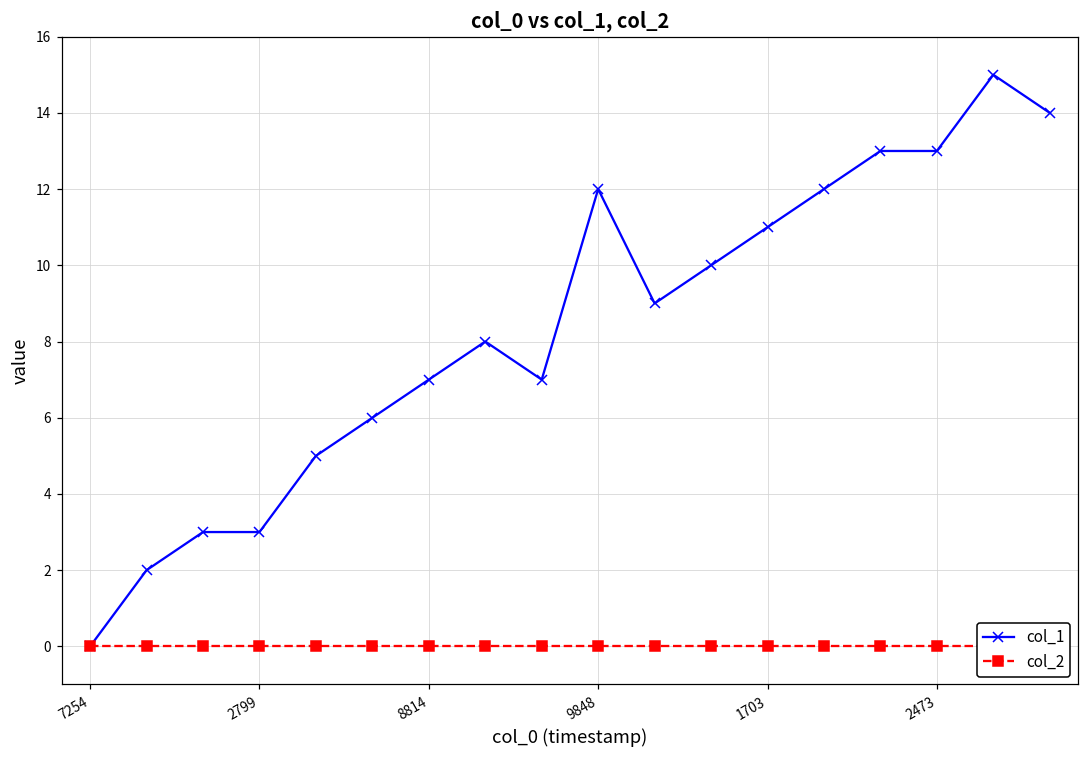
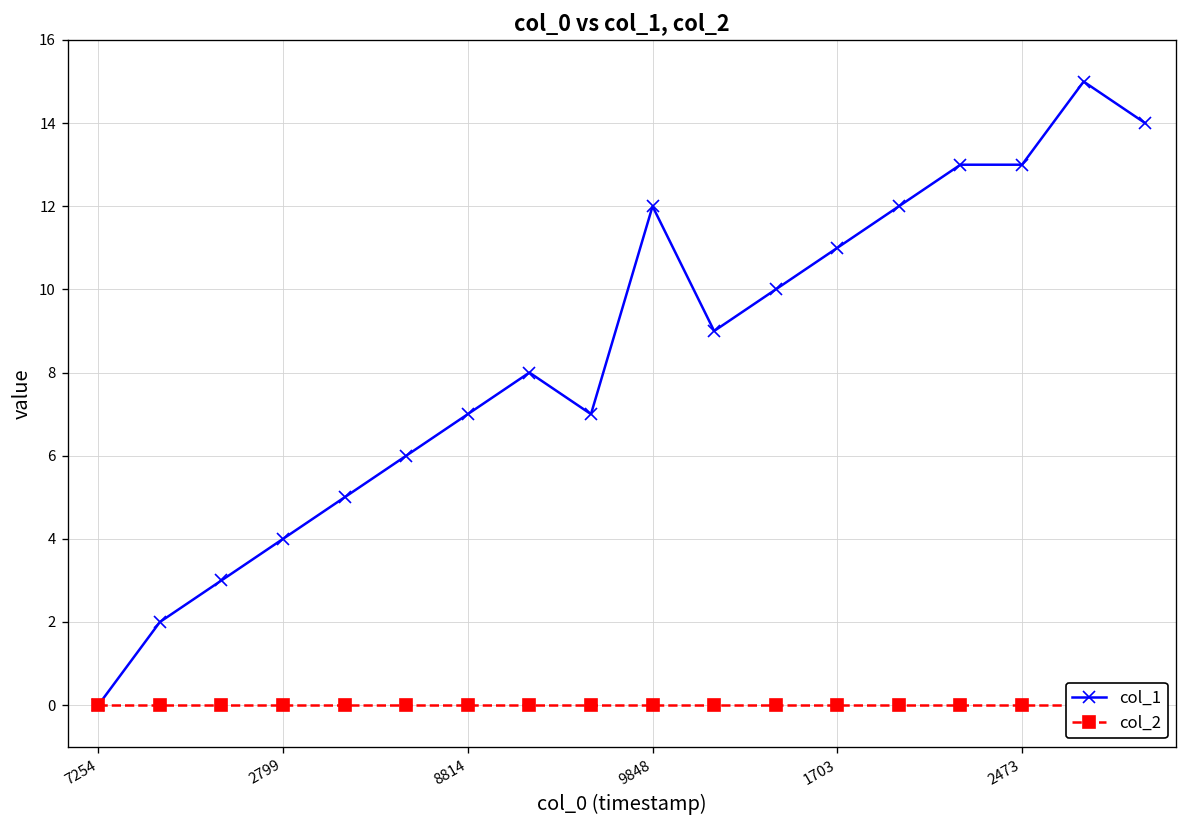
  {
    "col_1": {
-     "2799": 3,
+     "2799": 4,
      "8814": 7,
      "9848": 12,
      "1703": 11,
      "2473": 13
    },
    "col_2": {
      "2799": 0,
      "8814": 0,
      "9848": 0,
      "1703": 0,
      "2473": 0
    }
  }
